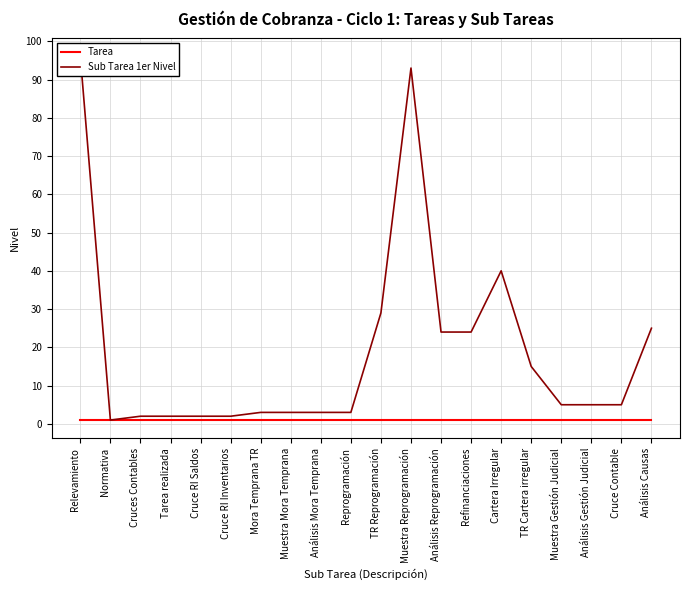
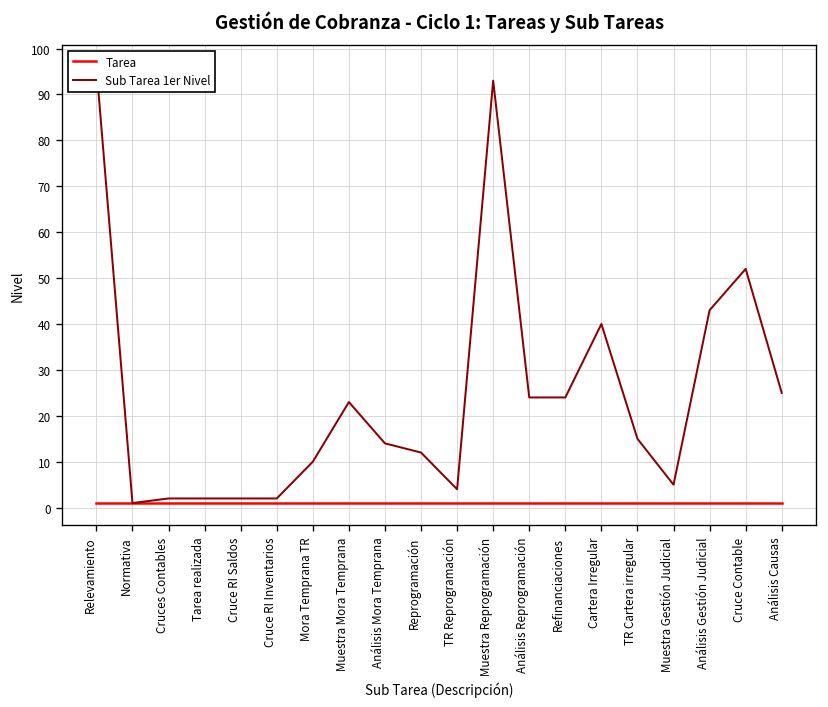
  {
    "Tarea": {
      "Relevamiento": 1,
      "Cruces Contables": 1,
      "Tarea realizada": 1,
      "Cruce RI Saldos": 1,
      "Cruce RI Inventarios": 1,
      "Mora Temprana TR": 1,
      "Muestra Mora Temprana": 1,
      "Análisis Mora Temprana": 1,
      "Reprogramación": 1,
      "TR Reprogramación": 1,
      "Muestra Reprogramación": 1,
      "Análisis Reprogramación": 1,
      "Refinanciaciones": 1,
      "Cartera Irregular": 1,
      "TR Cartera irregular": 1,
      "Muestra Gestión Judicial": 1,
      "Análisis Gestión Judicial": 1,
      "Cruce Contable": 1,
      "Análisis Causas": 1
    },
    "Sub Tarea 1er Nivel": {
      "Cruces Contables": 2,
      "Tarea realizada": 2,
      "Cruce RI Saldos": 2,
      "Cruce RI Inventarios": 2,
-     "Mora Temprana TR": 3,
-     "Muestra Mora Temprana": 3,
-     "Análisis Mora Temprana": 3,
-     "Reprogramación": 3,
-     "TR Reprogramación": 29,
+     "Mora Temprana TR": 10,
+     "Muestra Mora Temprana": 23,
+     "Análisis Mora Temprana": 14,
+     "Reprogramación": 12,
+     "TR Reprogramación": 4,
      "Muestra Reprogramación": 93,
      "Análisis Reprogramación": 24,
      "Refinanciaciones": 24,
      "Cartera Irregular": 40,
      "TR Cartera irregular": 15,
      "Muestra Gestión Judicial": 5,
-     "Análisis Gestión Judicial": 5,
-     "Cruce Contable": 5,
+     "Análisis Gestión Judicial": 43,
+     "Cruce Contable": 52,
      "Análisis Causas": 25
    }
  }
